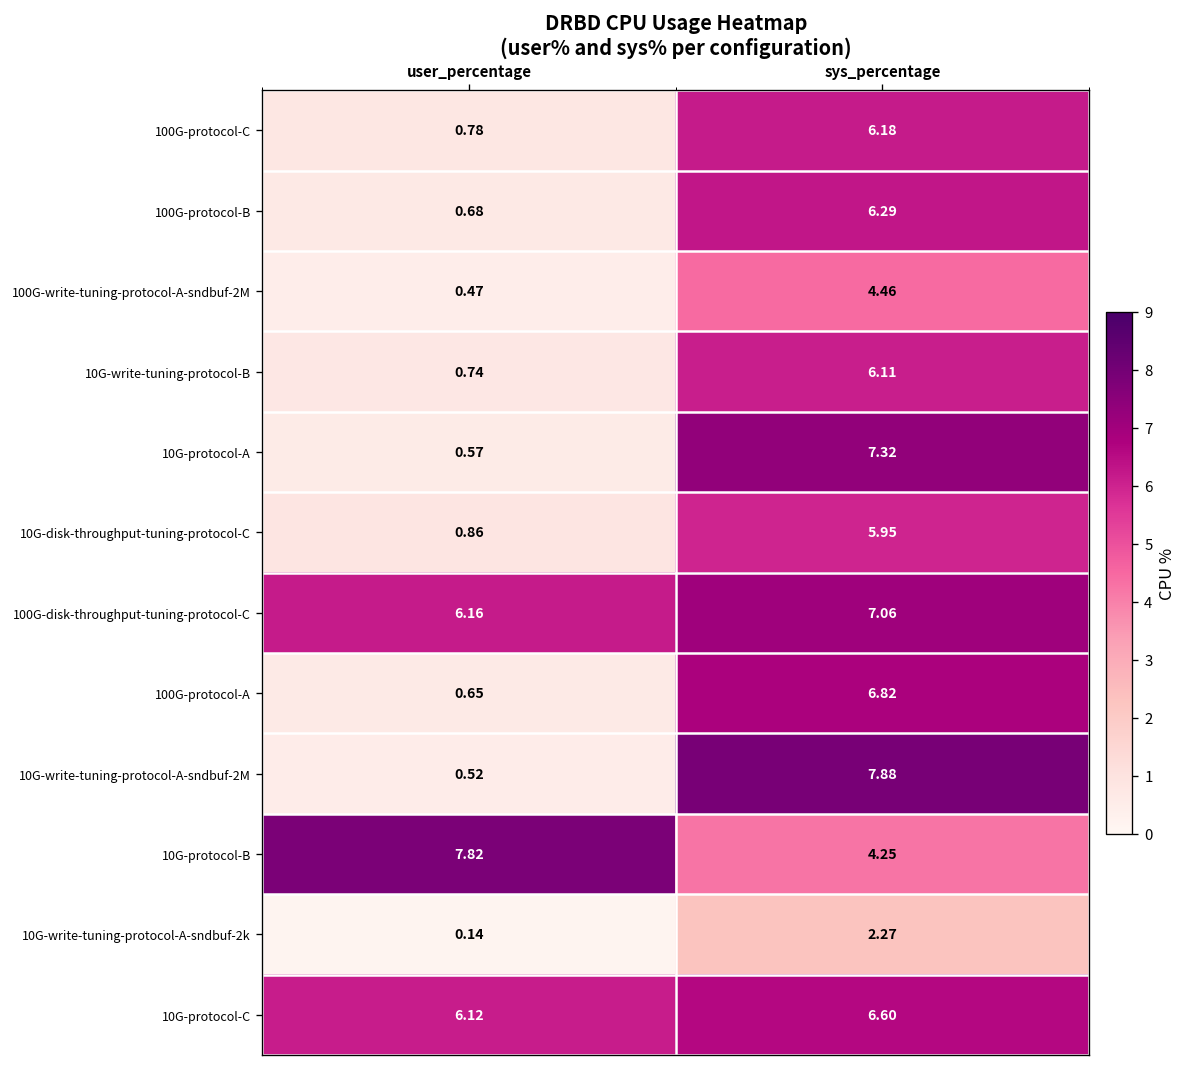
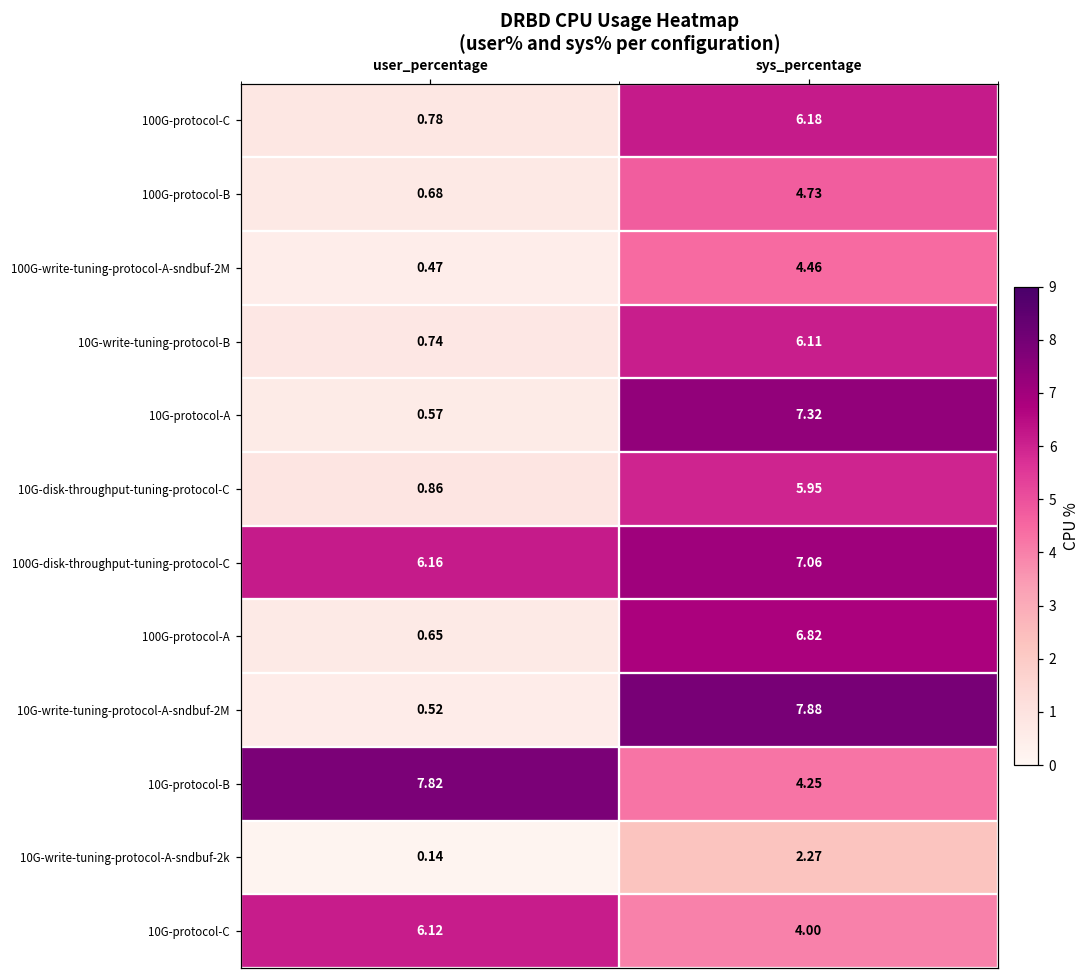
  {
    "100G-protocol-C": {
      "user_percentage": 0.78,
      "sys_percentage": 6.18
    },
    "100G-protocol-B": {
      "user_percentage": 0.68,
-     "sys_percentage": 6.29
+     "sys_percentage": 4.73
    },
    "100G-write-tuning-protocol-A-sndbuf-2M": {
      "user_percentage": 0.47,
      "sys_percentage": 4.46
    },
    "10G-write-tuning-protocol-B": {
      "user_percentage": 0.74,
      "sys_percentage": 6.11
    },
    "10G-protocol-A": {
      "user_percentage": 0.57,
      "sys_percentage": 7.32
    },
    "10G-disk-throughput-tuning-protocol-C": {
      "user_percentage": 0.86,
      "sys_percentage": 5.95
    },
    "100G-disk-throughput-tuning-protocol-C": {
      "user_percentage": 6.16,
      "sys_percentage": 7.06
    },
    "100G-protocol-A": {
      "user_percentage": 0.65,
      "sys_percentage": 6.82
    },
    "10G-write-tuning-protocol-A-sndbuf-2M": {
      "user_percentage": 0.52,
      "sys_percentage": 7.88
    },
    "10G-protocol-B": {
      "user_percentage": 7.82,
      "sys_percentage": 4.25
    },
    "10G-write-tuning-protocol-A-sndbuf-2k": {
      "user_percentage": 0.14,
      "sys_percentage": 2.27
    },
    "10G-protocol-C": {
      "user_percentage": 6.12,
-     "sys_percentage": 6.60
+     "sys_percentage": 4.00
    }
  }
